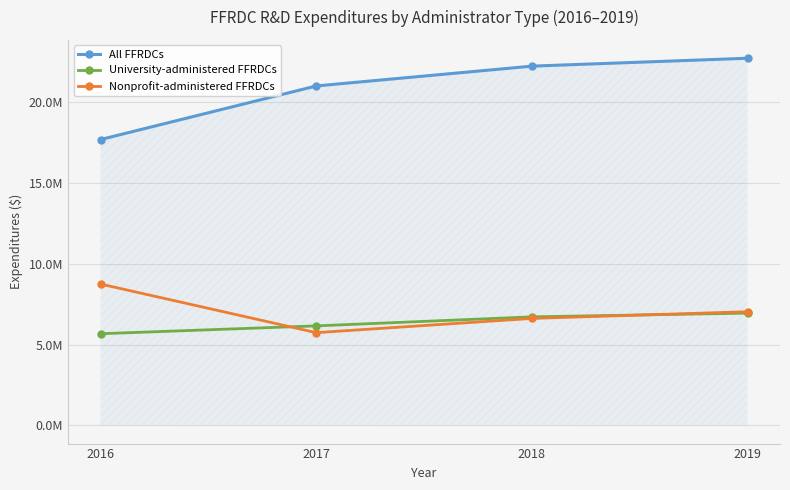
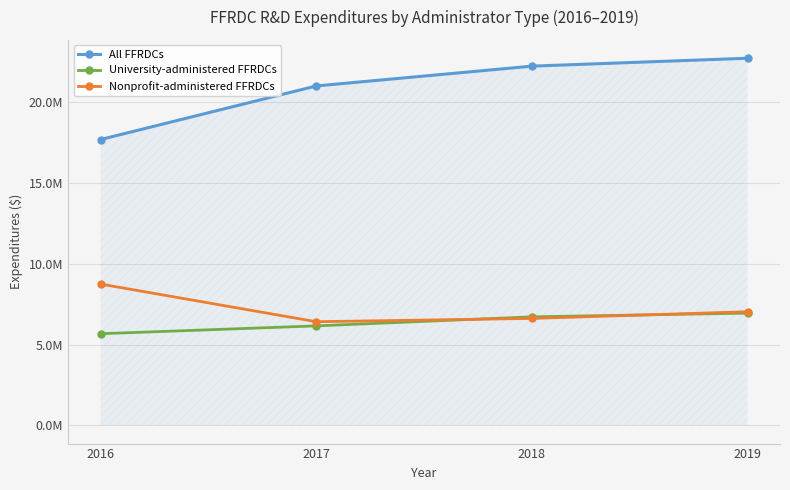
  {
    "All FFRDCs": {
      "2016": 17700000,
      "2017": 21000000,
      "2018": 22200000,
      "2019": 22700000
    },
    "University-administered FFRDCs": {
      "2016": 5700000,
      "2017": 6200000
    },
    "Nonprofit-administered FFRDCs": {
      "2016": 8700000,
-     "2017": 5700000
+     "2017": 6400000
    }
  }
